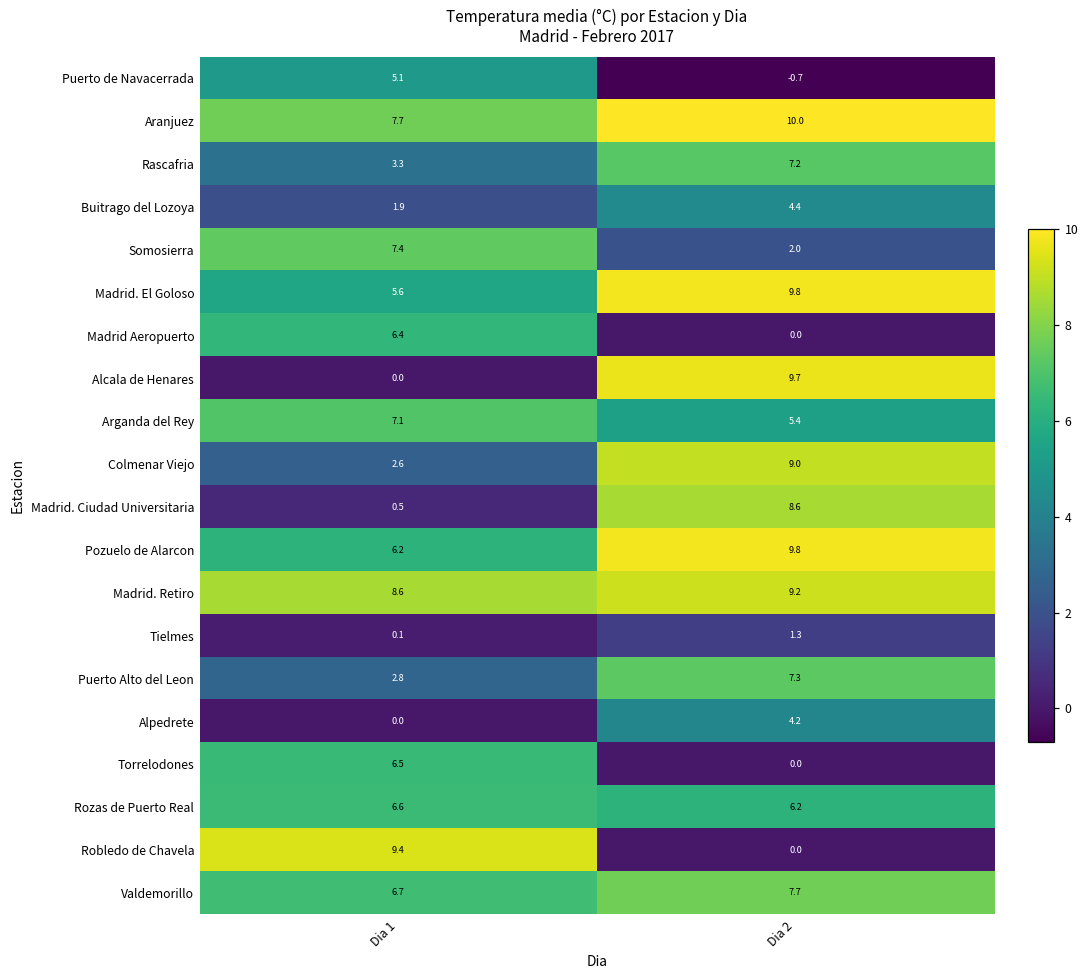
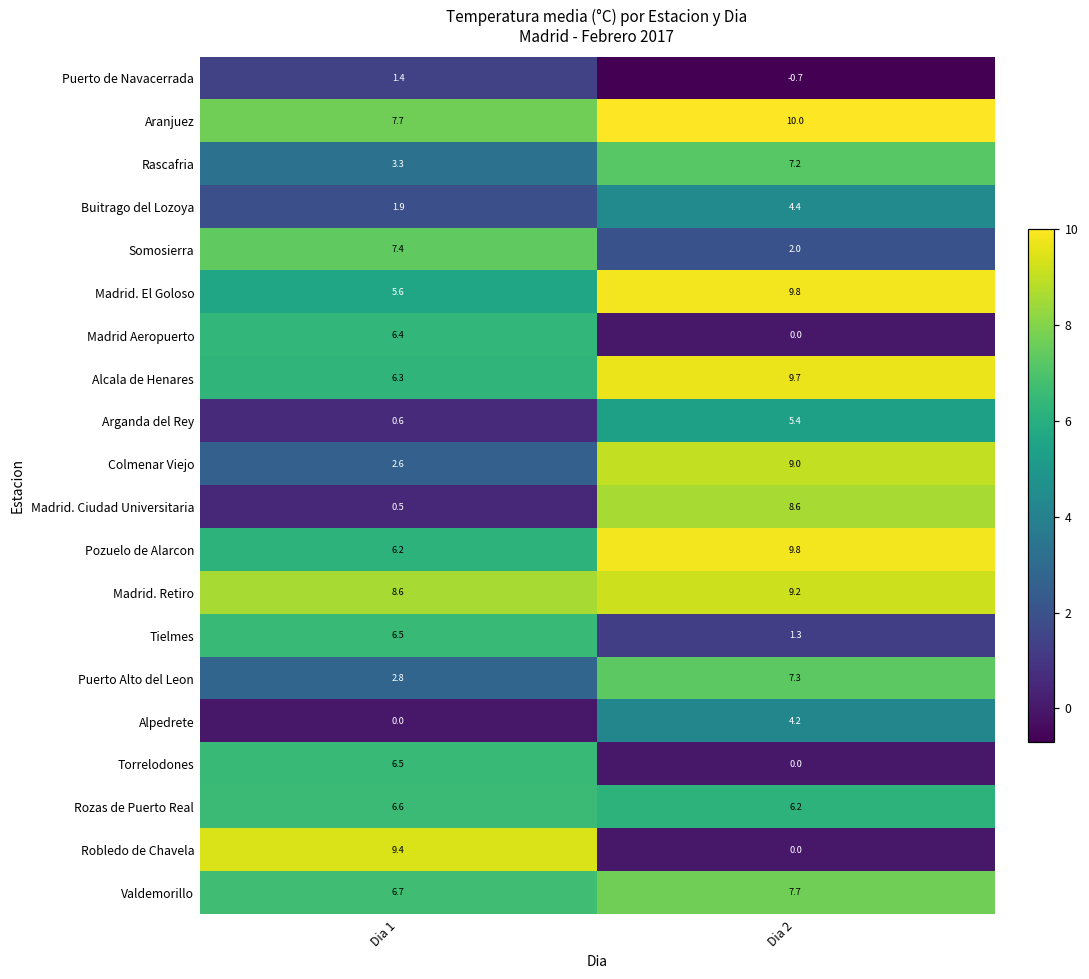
  {
    "Puerto de Navacerrada": {
-     "Dia 1": 5.1,
+     "Dia 1": 1.4,
      "Dia 2": -0.7
    },
    "Aranjuez": {
      "Dia 1": 7.7,
      "Dia 2": 10.0
    },
    "Rascafria": {
      "Dia 1": 3.3,
      "Dia 2": 7.2
    },
    "Buitrago del Lozoya": {
      "Dia 1": 1.9,
      "Dia 2": 4.4
    },
    "Somosierra": {
      "Dia 1": 7.4,
      "Dia 2": 2.0
    },
    "Madrid. El Goloso": {
      "Dia 1": 5.6,
      "Dia 2": 9.8
    },
    "Madrid Aeropuerto": {
      "Dia 1": 6.4,
      "Dia 2": 0.0
    },
    "Alcala de Henares": {
-     "Dia 1": 0.0,
+     "Dia 1": 6.3,
      "Dia 2": 9.7
    },
    "Arganda del Rey": {
-     "Dia 1": 7.1,
+     "Dia 1": 0.6,
      "Dia 2": 5.4
    },
    "Colmenar Viejo": {
      "Dia 1": 2.6,
      "Dia 2": 9.0
    },
    "Madrid. Ciudad Universitaria": {
      "Dia 1": 0.5,
      "Dia 2": 8.6
    },
    "Pozuelo de Alarcon": {
      "Dia 1": 6.2,
      "Dia 2": 9.8
    },
    "Madrid. Retiro": {
      "Dia 1": 8.6,
      "Dia 2": 9.2
    },
    "Tielmes": {
-     "Dia 1": 0.1,
+     "Dia 1": 6.5,
      "Dia 2": 1.3
    },
    "Puerto Alto del Leon": {
      "Dia 1": 2.8,
      "Dia 2": 7.3
    },
    "Alpedrete": {
      "Dia 1": 0.0,
      "Dia 2": 4.2
    },
    "Torrelodones": {
      "Dia 1": 6.5,
      "Dia 2": 0.0
    },
    "Rozas de Puerto Real": {
      "Dia 1": 6.6,
      "Dia 2": 6.2
    },
    "Robledo de Chavela": {
      "Dia 1": 9.4,
      "Dia 2": 0.0
    },
    "Valdemorillo": {
      "Dia 1": 6.7,
      "Dia 2": 7.7
    }
  }
